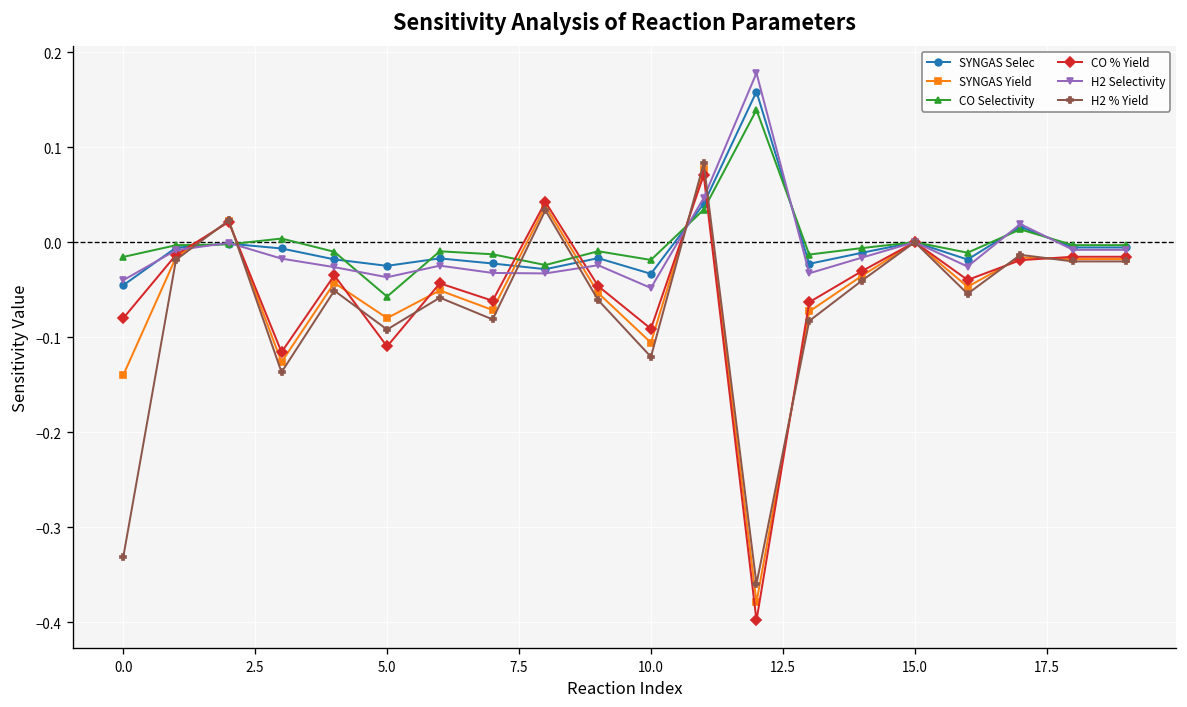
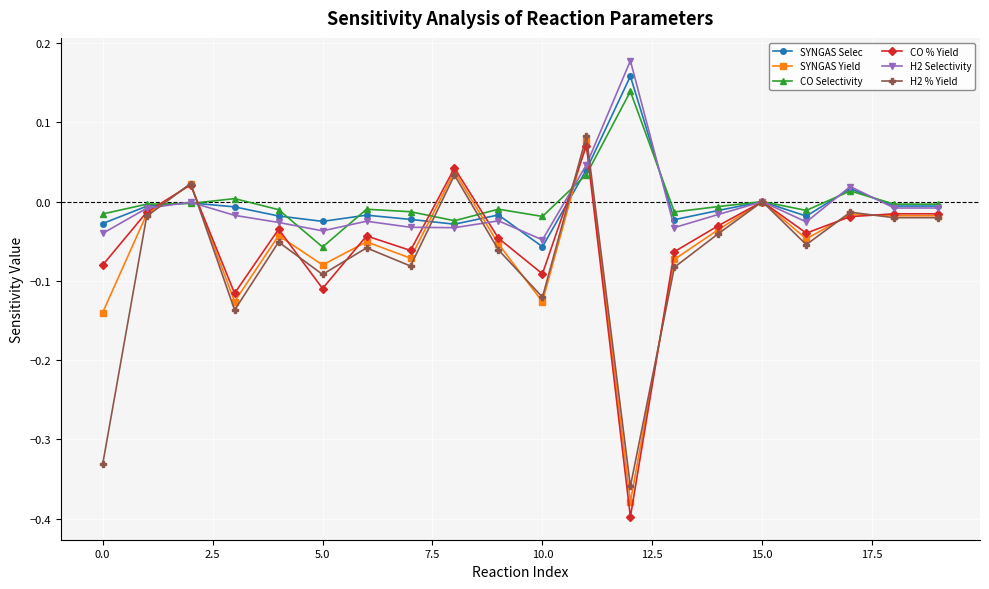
  {
    "SYNGAS Selec": {
-     "0.0": -0.05,
+     "0.0": -0.03,
      "5.0": -0.02,
-     "10.0": -0.03
+     "10.0": -0.06
    },
    "SYNGAS Yield": {
      "0.0": -0.14,
      "5.0": -0.08,
-     "10.0": -0.11
+     "10.0": -0.13
    },
    "CO Selectivity": {
      "0.0": -0.02,
      "5.0": -0.06,
      "10.0": -0.02
    },
    "CO % Yield": {
      "0.0": -0.08,
      "5.0": -0.11,
      "10.0": -0.09
    },
    "H2 Selectivity": {
      "0.0": -0.04,
      "5.0": -0.04,
      "10.0": -0.05
    },
    "H2 % Yield": {
      "0.0": -0.33,
      "5.0": -0.09,
      "10.0": -0.12
    }
  }
